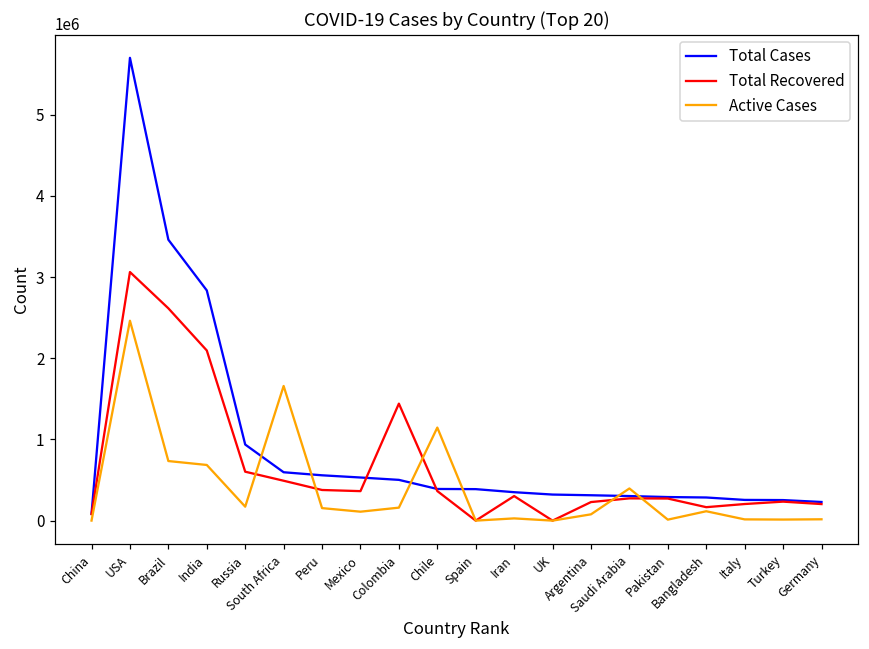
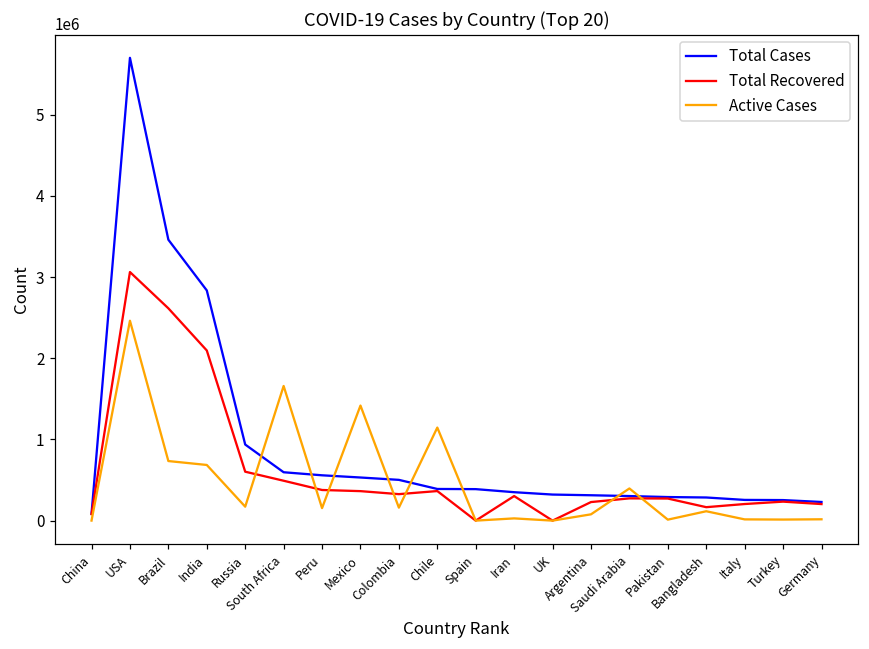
  {
    "Total Cases": {
      "USA": 5700000,
      "Brazil": 3500000,
      "India": 2800000,
      "Russia": 900000,
      "South Africa": 600000,
      "Peru": 600000,
      "Mexico": 500000,
      "Colombia": 500000,
      "Spain": 400000,
      "Iran": 400000,
      "UK": 300000,
      "Argentina": 300000,
      "Bangladesh": 300000,
      "Italy": 300000
    },
    "Total Recovered": {
      "USA": 3100000,
      "Brazil": 2600000,
      "India": 2100000,
      "Russia": 600000,
      "South Africa": 500000,
      "Peru": 400000,
      "Mexico": 400000,
-     "Colombia": 1400000,
+     "Colombia": 300000,
      "Iran": 300000,
      "Argentina": 200000,
      "Bangladesh": 200000,
      "Italy": 200000
    },
    "Active Cases": {
      "China": 0,
      "USA": 2500000,
      "Brazil": 700000,
      "India": 700000,
      "Russia": 200000,
      "South Africa": 1700000,
      "Peru": 200000,
-     "Mexico": 100000,
+     "Mexico": 1400000,
      "Colombia": 200000,
      "Chile": 1100000,
      "Iran": 0,
      "Argentina": 100000,
      "Saudi Arabia": 400000,
      "Pakistan": 0,
      "Bangladesh": 100000,
      "Italy": 0,
      "Turkey": 0,
      "Germany": 0
    }
  }
